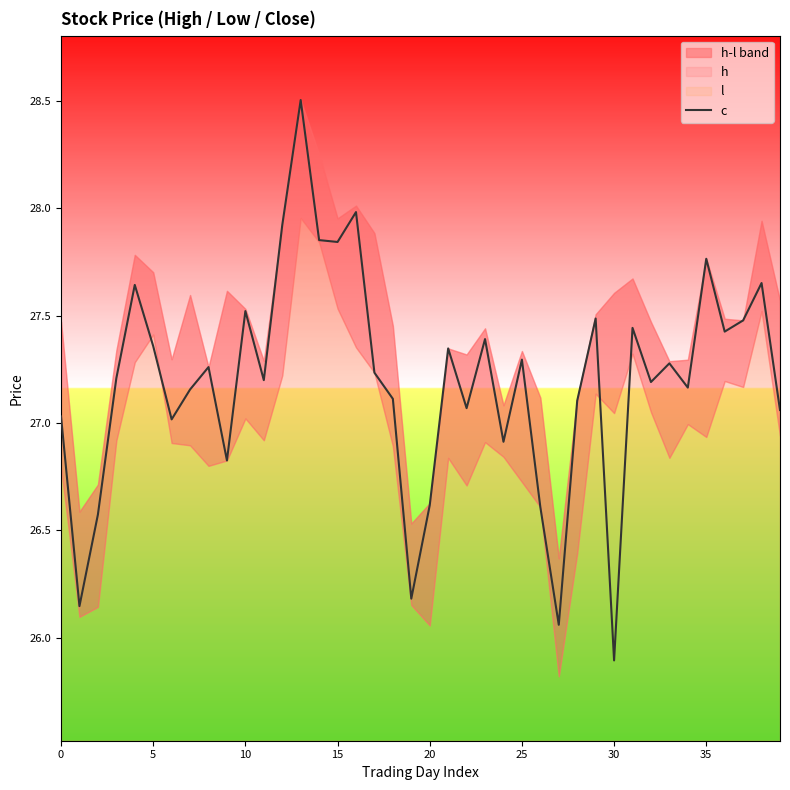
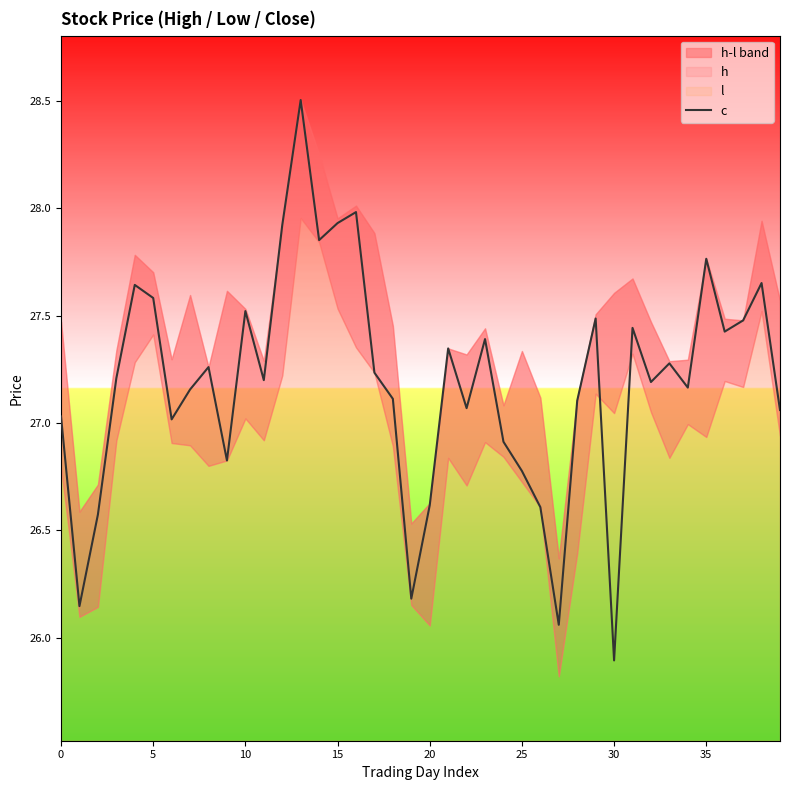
  {
    "c": {
      "0": 27.03,
-     "5": 27.36,
-     "15": 27.84,
-     "25": 27.29,
+     "5": 27.58,
+     "15": 27.93,
+     "25": 26.78,
      "30": 25.89
    }
  }
